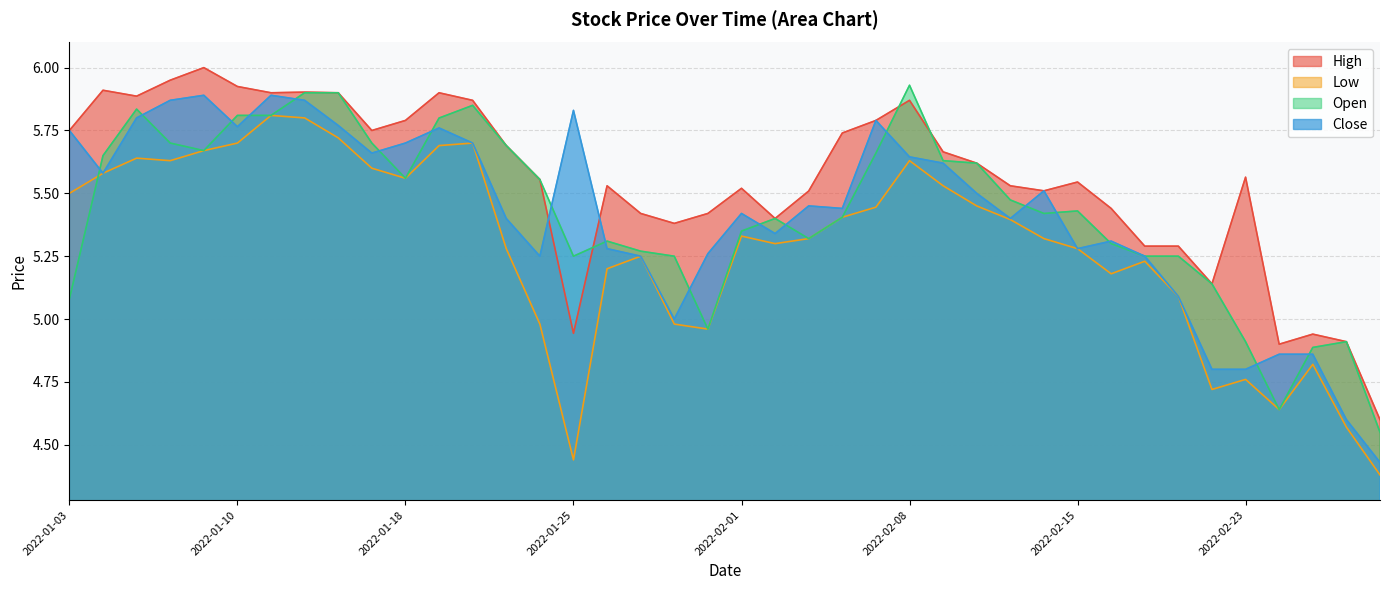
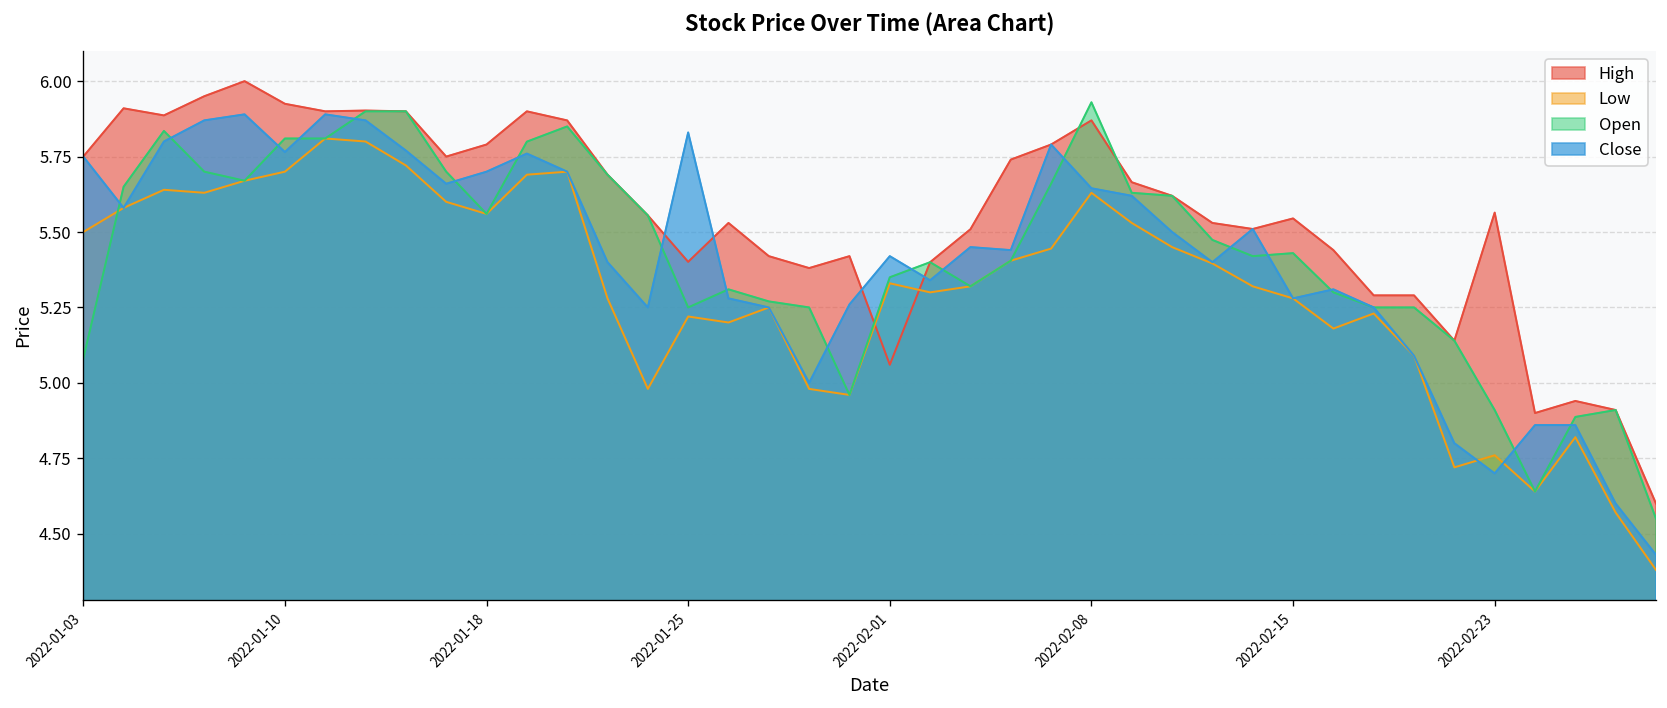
  {
    "High": {
      "2022-01-10": 5.93,
      "2022-01-18": 5.79,
-     "2022-01-25": 4.94,
-     "2022-02-01": 5.52,
+     "2022-01-25": 5.40,
+     "2022-02-01": 5.06,
      "2022-02-08": 5.87,
      "2022-02-15": 5.55,
      "2022-02-23": 5.56
    },
    "Low": {
      "2022-01-03": 5.50,
      "2022-01-10": 5.70,
-     "2022-01-25": 4.44,
+     "2022-01-25": 5.22,
      "2022-02-01": 5.33,
      "2022-02-08": 5.63,
      "2022-02-23": 4.76
    },
    "Open": {
      "2022-01-03": 5.08,
      "2022-01-10": 5.81,
      "2022-01-25": 5.25,
      "2022-02-01": 5.35,
      "2022-02-08": 5.93,
      "2022-02-15": 5.43,
      "2022-02-23": 4.91
    },
    "Close": {
      "2022-01-10": 5.77,
      "2022-01-18": 5.7,
      "2022-01-25": 5.83,
      "2022-02-01": 5.42,
      "2022-02-08": 5.65,
-     "2022-02-23": 4.8
+     "2022-02-23": 4.7
    }
  }
